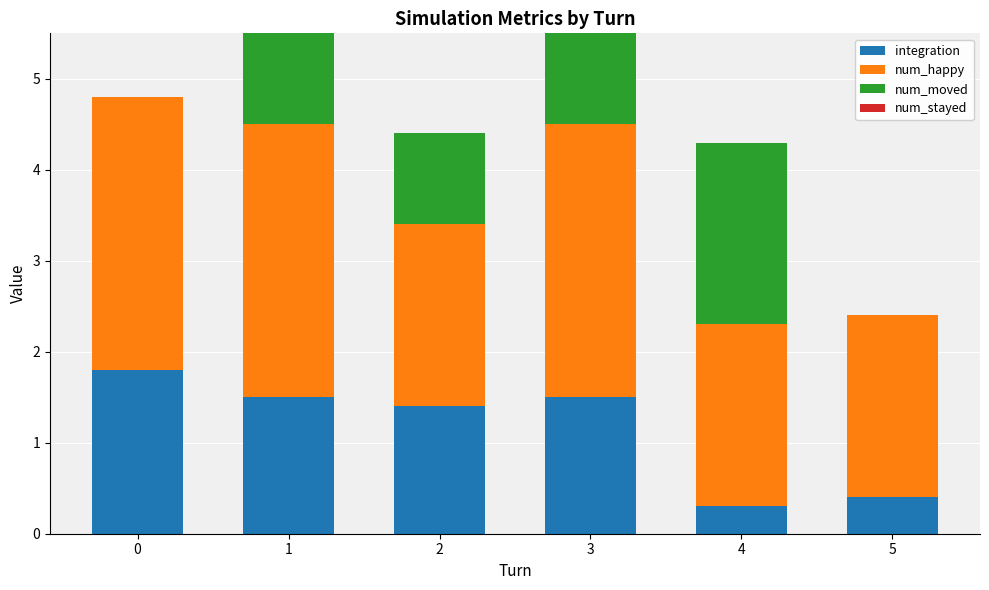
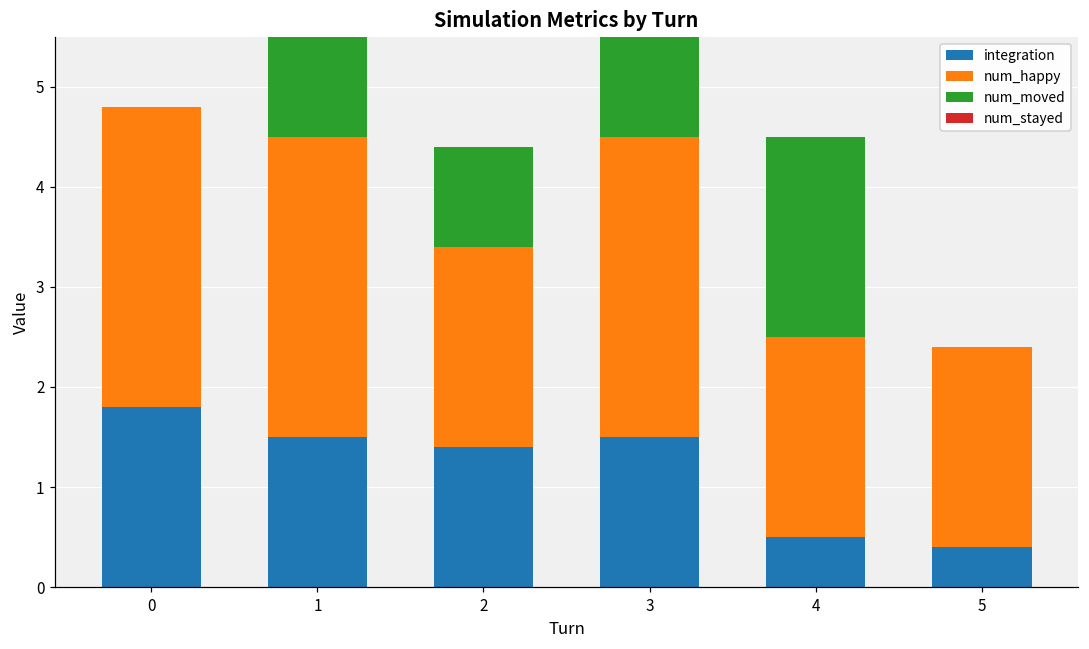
  {
    "integration": {
      "0": 1.8,
      "1": 1.5,
      "2": 1.4,
      "3": 1.5,
-     "4": 0.3,
+     "4": 0.5,
      "5": 0.4
    },
    "num_happy": {
      "0": 3.0,
      "1": 3.0,
      "2": 2.0,
      "3": 3.0,
      "4": 2.0,
      "5": 2.0
    },
    "num_stayed": {
      "0": 0.0,
      "5": 0.0
    }
  }
